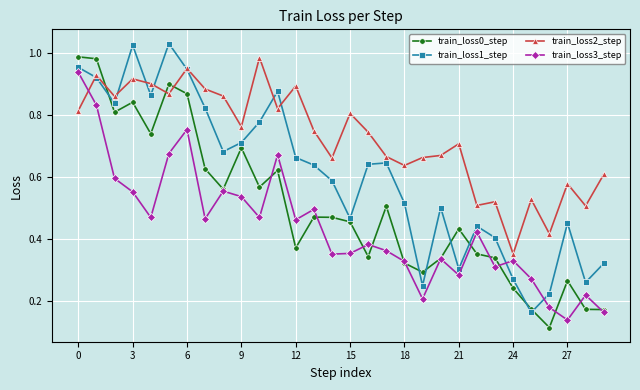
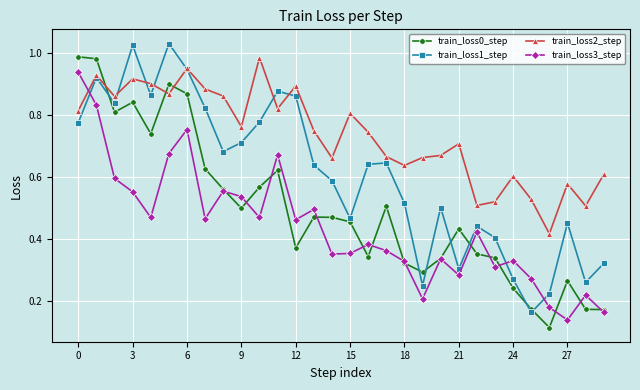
  {
    "train_loss0_step": {
      "0": 0.99,
      "3": 0.84,
      "6": 0.87,
-     "9": 0.69,
+     "9": 0.50,
      "12": 0.37,
      "15": 0.45,
      "21": 0.43,
      "24": 0.24,
      "27": 0.26
    },
    "train_loss1_step": {
-     "0": 0.95,
+     "0": 0.77,
      "3": 1.02,
      "9": 0.71,
-     "12": 0.66,
+     "12": 0.86,
      "15": 0.47,
      "18": 0.51,
      "21": 0.30,
      "24": 0.27,
      "27": 0.45
    },
    "train_loss2_step": {
      "0": 0.81,
      "3": 0.92,
      "9": 0.76,
      "12": 0.89,
      "15": 0.80,
      "18": 0.64,
      "21": 0.71,
-     "24": 0.35,
+     "24": 0.60,
      "27": 0.58
    },
    "train_loss3_step": {
      "0": 0.94,
      "3": 0.55,
      "6": 0.75,
      "9": 0.54,
      "12": 0.46,
      "15": 0.35,
      "21": 0.28,
      "24": 0.33,
      "27": 0.14
    }
  }
